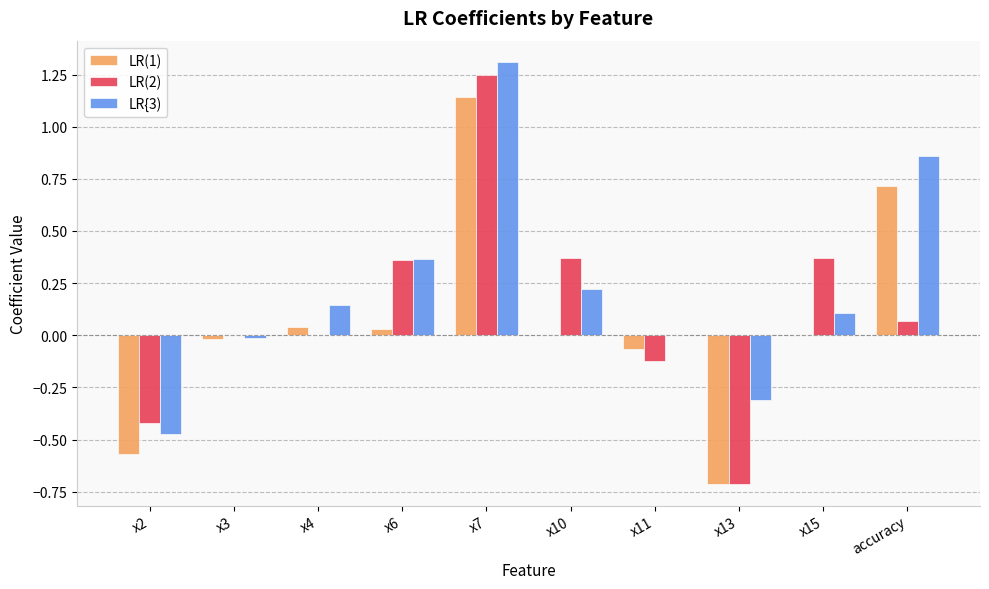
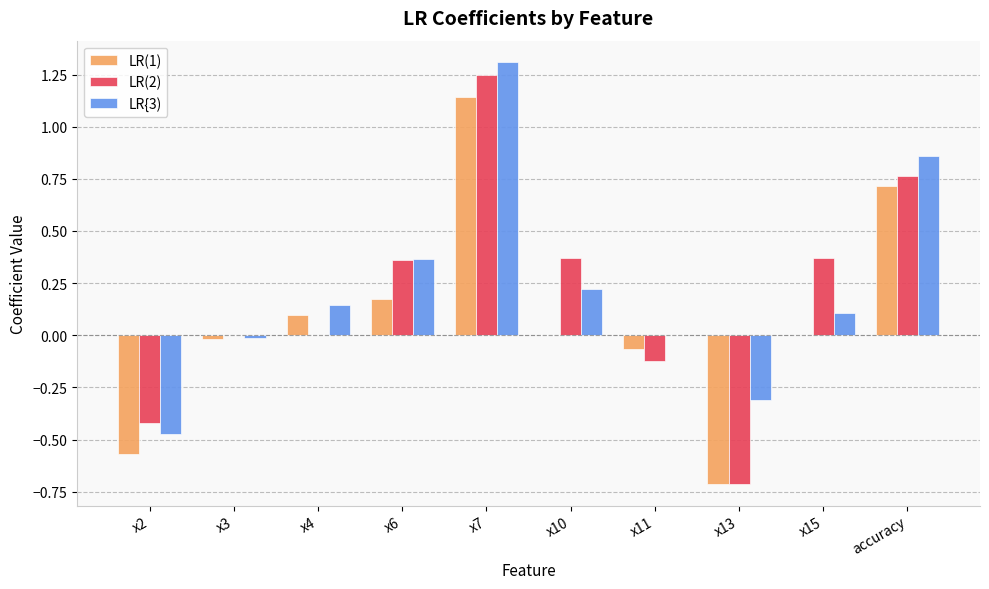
  {
    "LR(1)": {
      "x2": -0.57,
      "x3": -0.02,
-     "x4": 0.04,
-     "x6": 0.03,
+     "x4": 0.10,
+     "x6": 0.18,
      "x7": 1.14,
      "x10": 0.00,
      "x11": -0.07,
      "x13": -0.71,
      "x15": 0.00,
      "accuracy": 0.71
    },
    "LR(2)": {
      "x2": -0.42,
      "x3": 0.00,
      "x4": 0.00,
      "x6": 0.36,
      "x7": 1.25,
      "x10": 0.37,
      "x11": -0.12,
      "x13": -0.72,
      "x15": 0.37,
-     "accuracy": 0.07
+     "accuracy": 0.76
    },
    "LR{3)": {
      "x2": -0.48,
      "x3": -0.01,
      "x4": 0.15,
      "x6": 0.37,
      "x7": 1.31,
      "x10": 0.22,
      "x11": 0.00,
      "x13": -0.31,
      "x15": 0.11,
      "accuracy": 0.86
    }
  }
